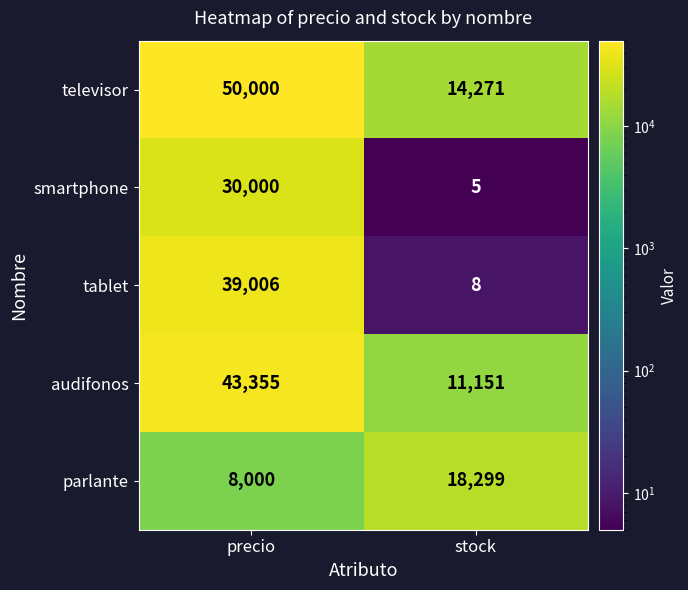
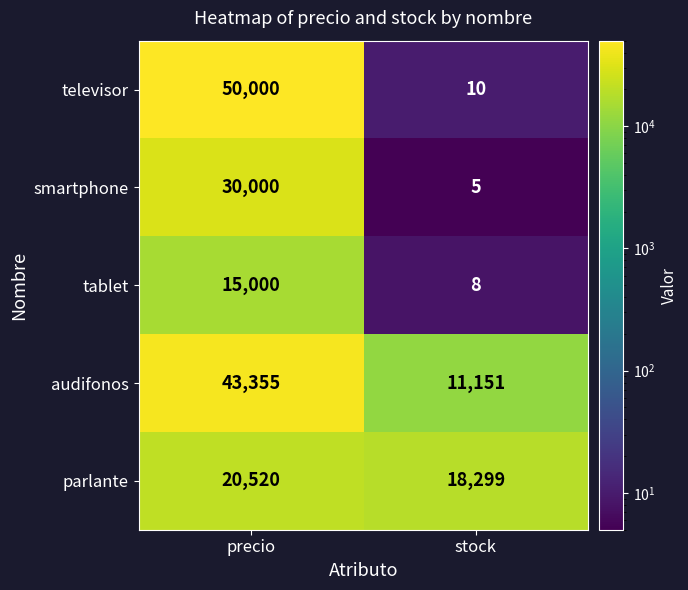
  {
    "televisor": {
      "precio": "50,000",
-     "stock": "14,271"
+     "stock": "10"
    },
    "smartphone": {
      "precio": "30,000",
      "stock": "5"
    },
    "tablet": {
-     "precio": "39,006",
+     "precio": "15,000",
      "stock": "8"
    },
    "audifonos": {
      "precio": "43,355",
      "stock": "11,151"
    },
    "parlante": {
-     "precio": "8,000",
+     "precio": "20,520",
      "stock": "18,299"
    }
  }
